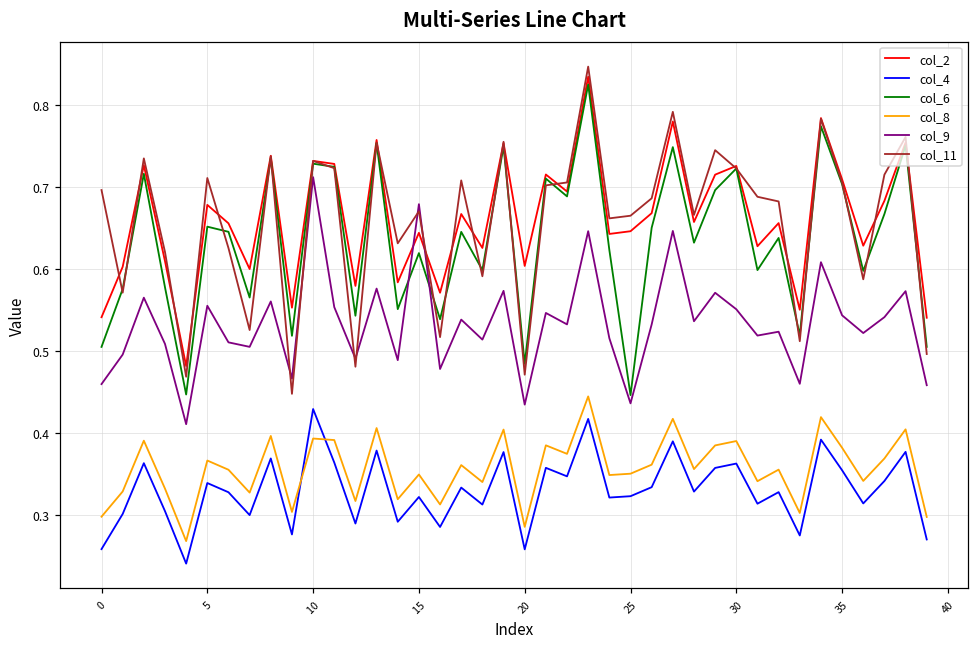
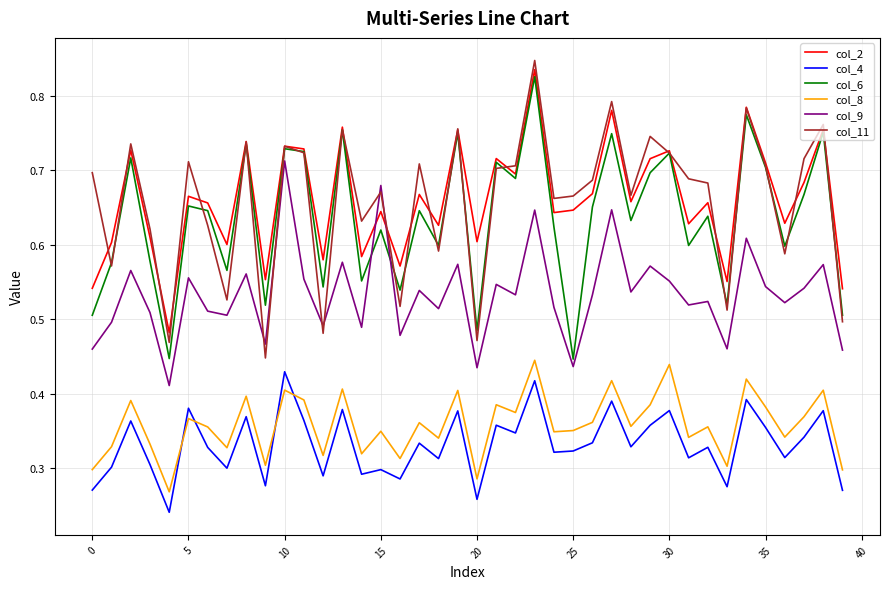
  {
    "col_2": {
      "0": 0.54,
-     "5": 0.68,
+     "5": 0.67,
      "15": 0.64,
      "20": 0.60,
      "25": 0.65,
      "35": 0.71
    },
    "col_4": {
-     "0": 0.26,
-     "5": 0.34,
+     "0": 0.27,
+     "5": 0.38,
      "10": 0.43,
-     "15": 0.32,
+     "15": 0.30,
      "20": 0.26,
      "25": 0.32,
-     "30": 0.36,
+     "30": 0.38,
      "35": 0.35
    },
    "col_6": {
      "0": 0.51,
      "5": 0.65,
      "15": 0.62,
      "20": 0.48,
      "25": 0.45
    },
    "col_8": {
      "0": 0.30,
      "5": 0.37,
-     "10": 0.39,
+     "10": 0.40,
      "15": 0.35,
      "20": 0.29,
      "25": 0.35,
-     "30": 0.39,
+     "30": 0.44,
      "35": 0.38
    },
    "col_9": {
      "0": 0.46,
      "5": 0.56,
      "10": 0.71,
      "15": 0.68,
      "20": 0.43,
      "25": 0.44,
      "30": 0.55,
      "35": 0.54
    },
    "col_11": {
      "0": 0.70,
      "5": 0.71,
      "15": 0.67,
      "20": 0.47,
      "25": 0.67
    }
  }
